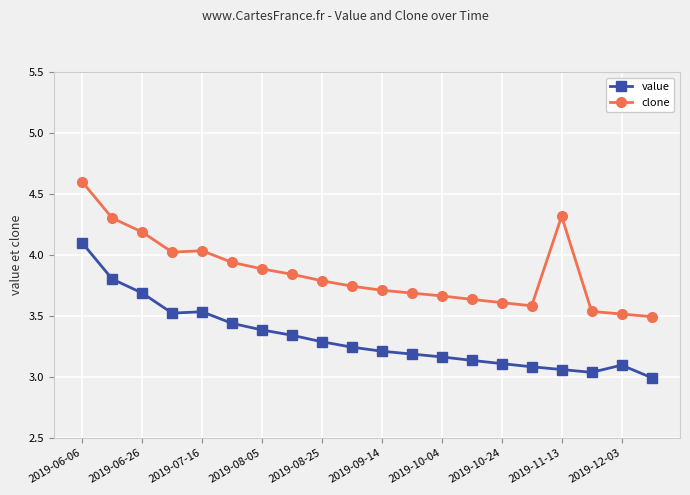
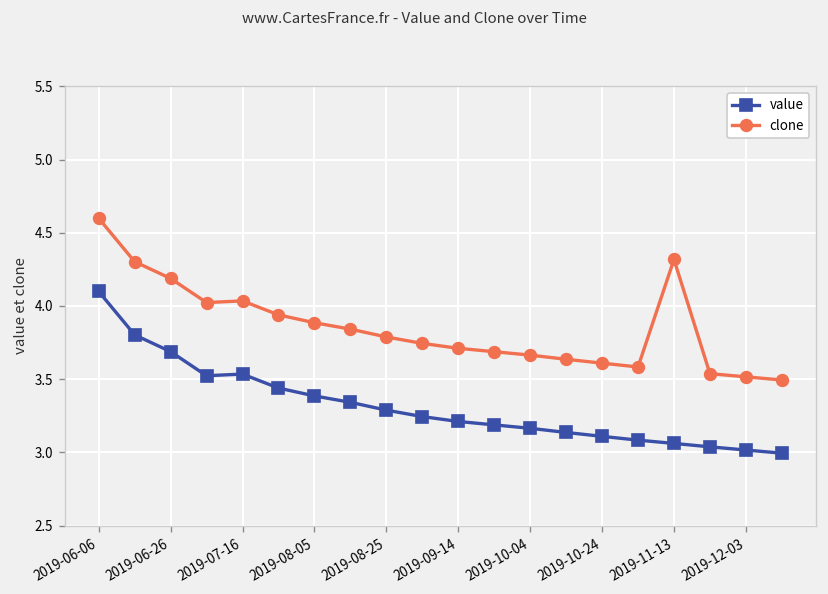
  {
    "value": {
      "2019-06-06": 4.10,
      "2019-06-26": 3.69,
      "2019-07-16": 3.53,
      "2019-08-05": 3.39,
      "2019-08-25": 3.29,
      "2019-09-14": 3.21,
      "2019-10-04": 3.16,
      "2019-10-24": 3.11,
      "2019-11-13": 3.06,
-     "2019-12-03": 3.10
+     "2019-12-03": 3.02
    },
    "clone": {
      "2019-06-06": 4.60,
      "2019-06-26": 4.19,
      "2019-07-16": 4.03,
      "2019-08-05": 3.89,
      "2019-08-25": 3.79,
      "2019-09-14": 3.71,
      "2019-10-04": 3.66,
      "2019-10-24": 3.61,
      "2019-11-13": 4.32,
      "2019-12-03": 3.52
    }
  }
